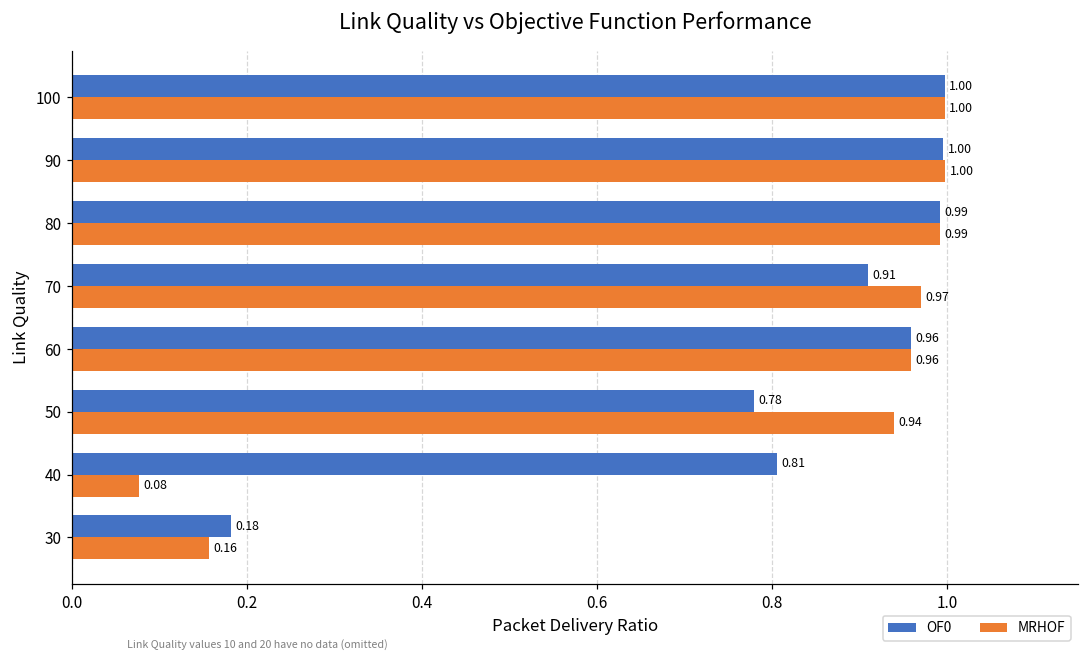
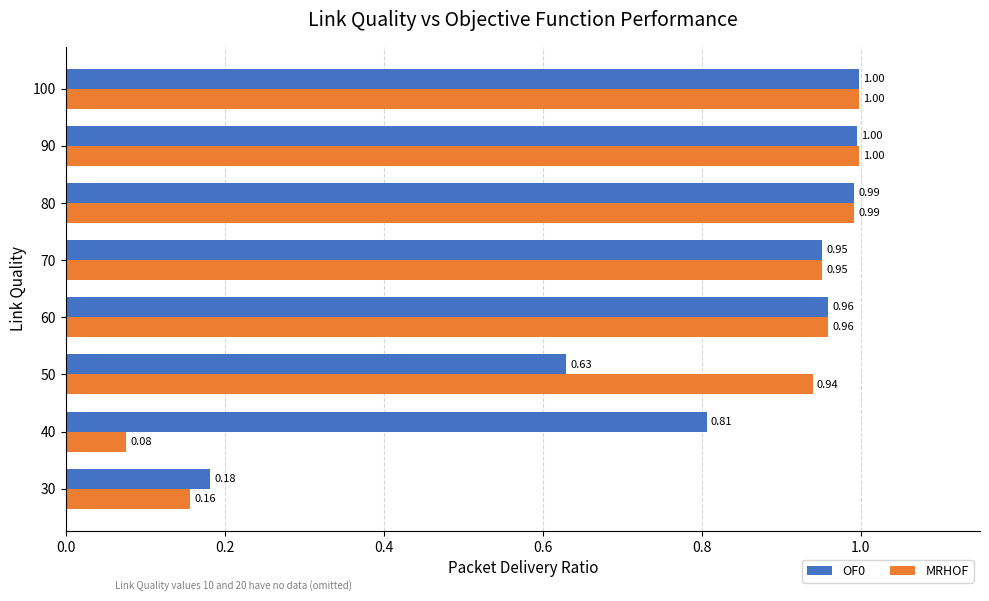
  {
    "OF0": {
      "100": 1.00,
      "90": 1.00,
      "80": 0.99,
-     "70": 0.91,
+     "70": 0.95,
      "60": 0.96,
-     "50": 0.78,
+     "50": 0.63,
      "40": 0.81,
      "30": 0.18
    },
    "MRHOF": {
      "100": 1.00,
      "90": 1.00,
      "80": 0.99,
-     "70": 0.97,
+     "70": 0.95,
      "60": 0.96,
      "50": 0.94,
      "40": 0.08,
      "30": 0.16
    }
  }
